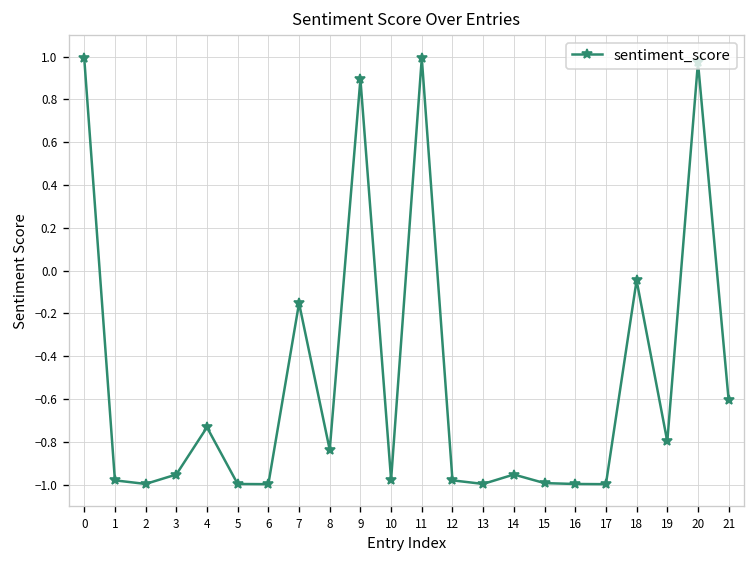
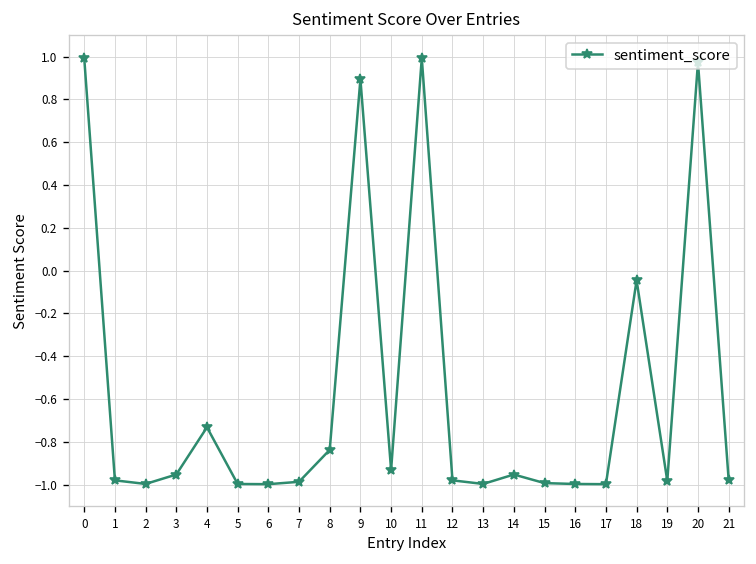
  {
    "0": 0.99,
    "1": -0.98,
    "2": -1.00,
    "3": -0.95,
    "4": -0.73,
    "5": -1.00,
    "6": -1.00,
-   "7": -0.15,
+   "7": -0.99,
    "8": -0.84,
    "9": 0.89,
-   "10": -0.98,
+   "10": -0.93,
    "11": 0.99,
    "12": -0.98,
    "13": -1.00,
    "14": -0.95,
    "15": -0.99,
    "16": -1.00,
    "17": -1.00,
    "18": -0.05,
-   "19": -0.80,
-   "21": -0.61
+   "19": -0.98,
+   "21": -0.98
  }
